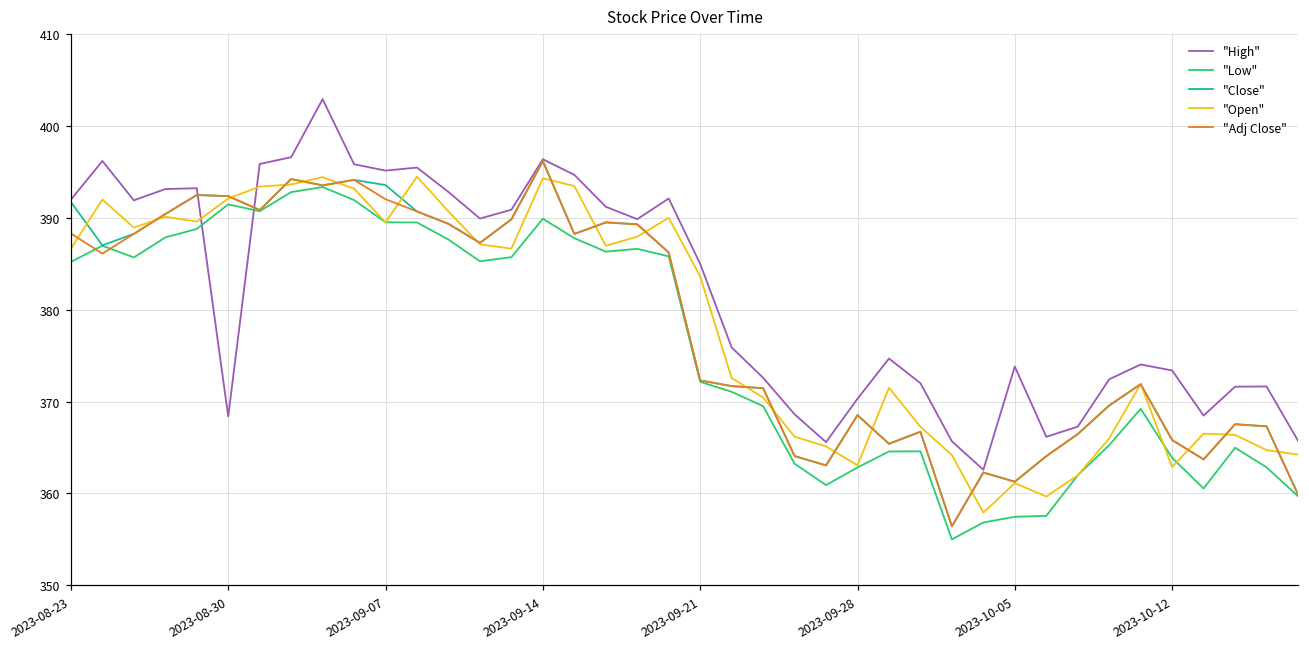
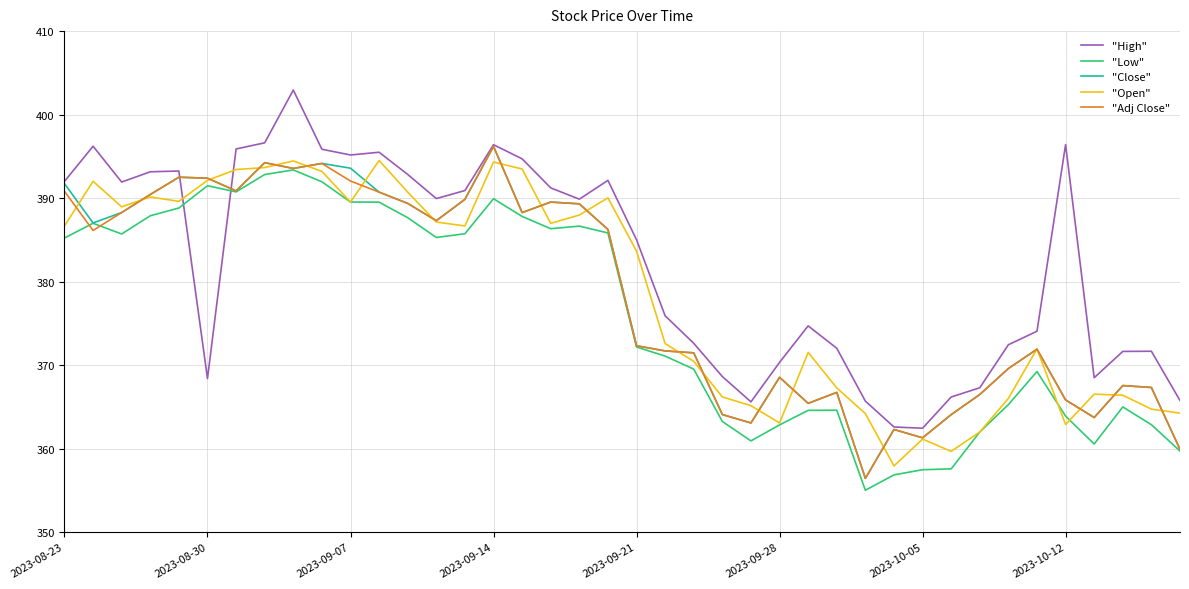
  {
    "\"High\"": {
      "2023-08-30": 368,
      "2023-09-07": 395,
      "2023-09-21": 385,
      "2023-09-28": 370,
-     "2023-10-05": 374,
-     "2023-10-12": 373
+     "2023-10-05": 362,
+     "2023-10-12": 396
    },
    "\"Open\"": {
      "2023-08-23": 387,
      "2023-09-14": 394,
      "2023-09-21": 384,
      "2023-10-12": 363
    },
    "\"Adj Close\"": {
-     "2023-08-23": 388,
+     "2023-08-23": 391,
      "2023-09-07": 392
    }
  }
